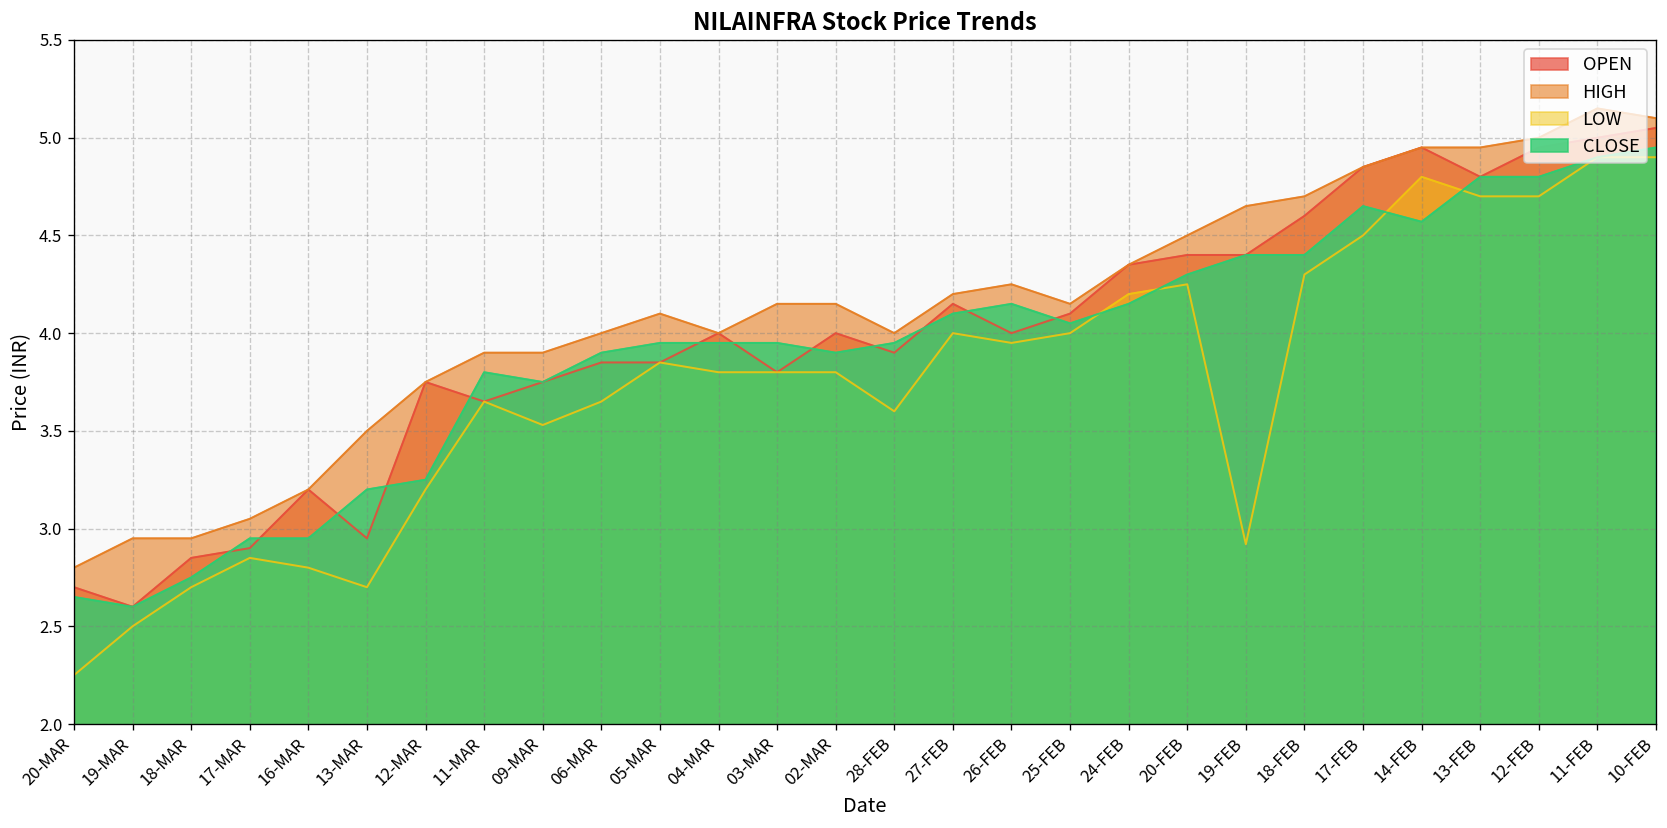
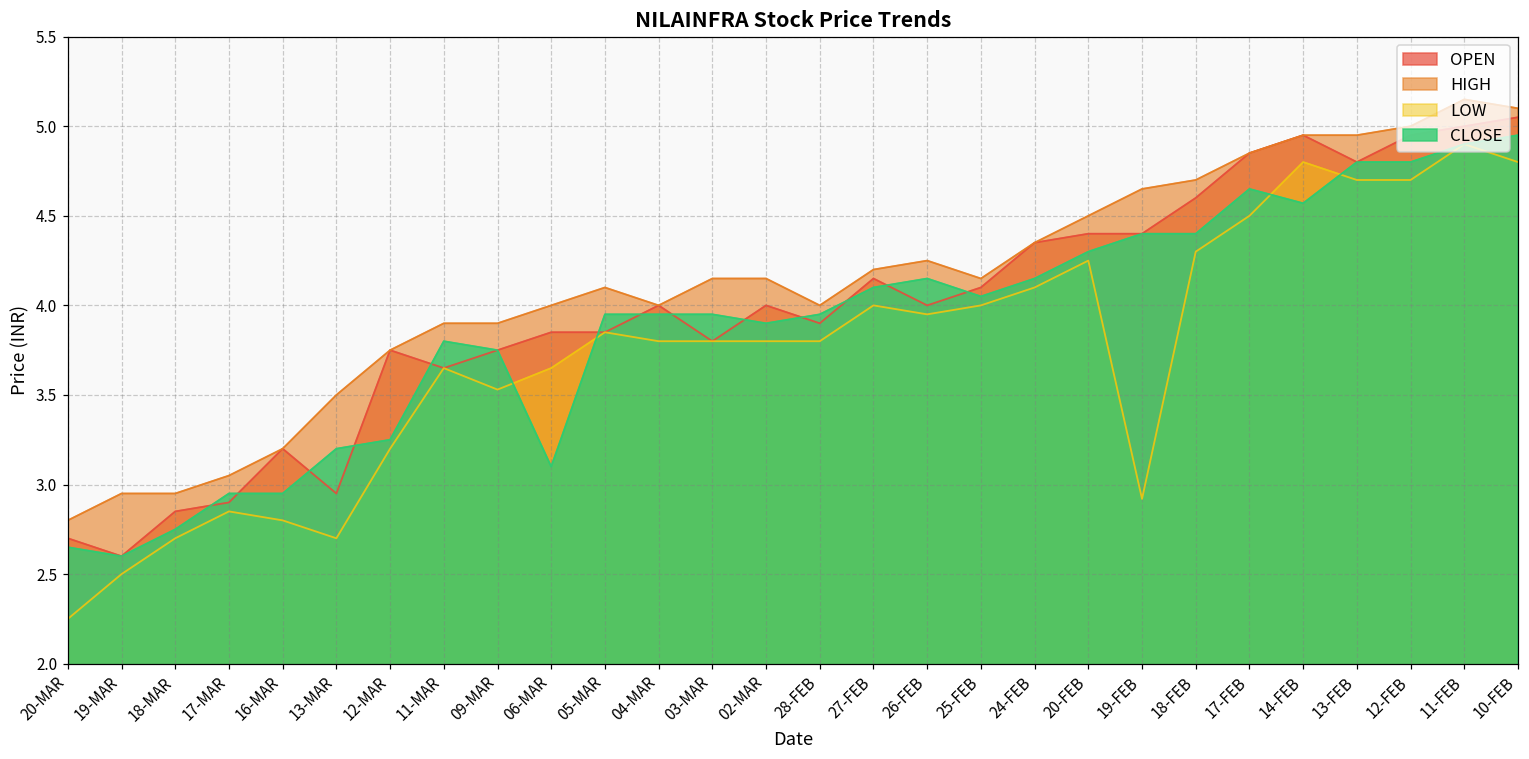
  {
    "LOW": {
      "20-MAR": 2.25,
      "19-MAR": 2.5,
      "18-MAR": 2.7,
      "17-MAR": 2.85,
      "16-MAR": 2.8,
      "13-MAR": 2.7,
      "12-MAR": 3.2,
      "09-MAR": 3.53,
      "06-MAR": 3.65,
      "04-MAR": 3.8,
      "02-MAR": 3.8,
-     "28-FEB": 3.6,
+     "28-FEB": 3.8,
      "27-FEB": 4.0,
      "26-FEB": 3.95,
      "25-FEB": 4.0,
-     "24-FEB": 4.2,
+     "24-FEB": 4.1,
      "20-FEB": 4.25,
      "19-FEB": 2.92,
      "18-FEB": 4.3,
      "17-FEB": 4.5,
      "14-FEB": 4.8,
      "13-FEB": 4.7,
      "12-FEB": 4.7,
-     "10-FEB": 4.9
+     "10-FEB": 4.8
    },
    "CLOSE": {
      "20-MAR": 2.65,
      "18-MAR": 2.75,
      "17-MAR": 2.95,
      "16-MAR": 2.95,
      "13-MAR": 3.2,
      "12-MAR": 3.25,
      "11-MAR": 3.8,
-     "06-MAR": 3.9,
+     "06-MAR": 3.1,
      "05-MAR": 3.95,
      "04-MAR": 3.95,
      "03-MAR": 3.95,
      "02-MAR": 3.9,
      "28-FEB": 3.95,
      "27-FEB": 4.1,
      "26-FEB": 4.15,
      "25-FEB": 4.05,
      "24-FEB": 4.15,
      "20-FEB": 4.3,
      "18-FEB": 4.4,
      "17-FEB": 4.65,
      "14-FEB": 4.57,
      "12-FEB": 4.8,
      "10-FEB": 4.95
    }
  }
